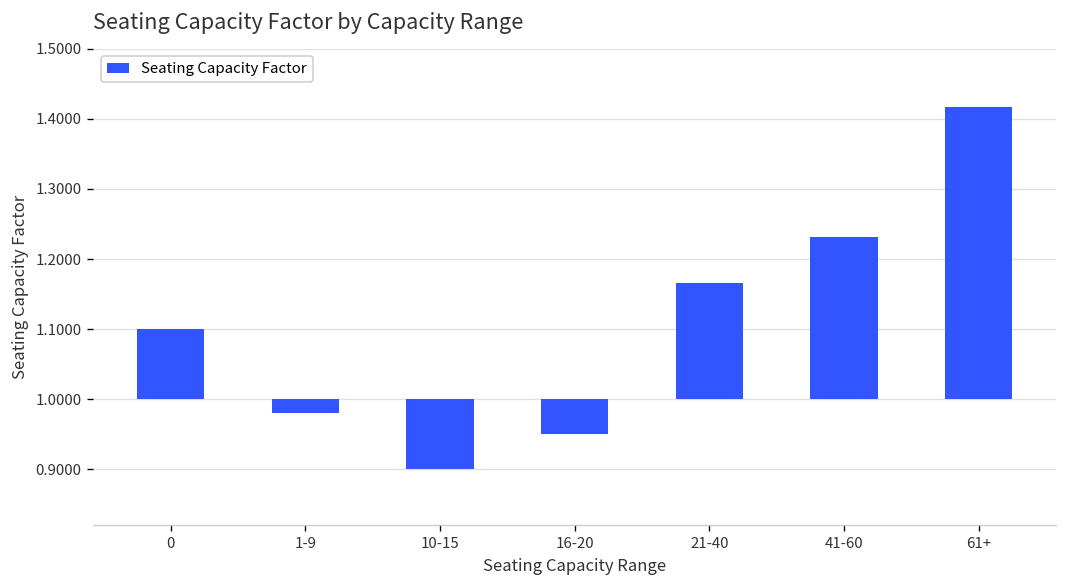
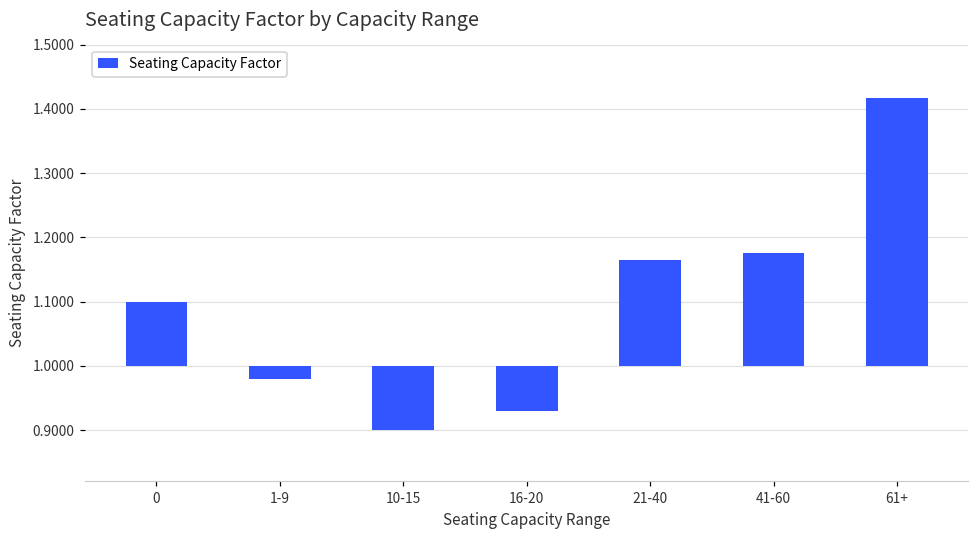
  {
    "0": 1.10,
    "1-9": 0.98,
    "10-15": 0.90,
-   "16-20": 0.95,
+   "16-20": 0.93,
    "21-40": 1.17,
-   "41-60": 1.23,
+   "41-60": 1.18,
    "61+": 1.42
  }
